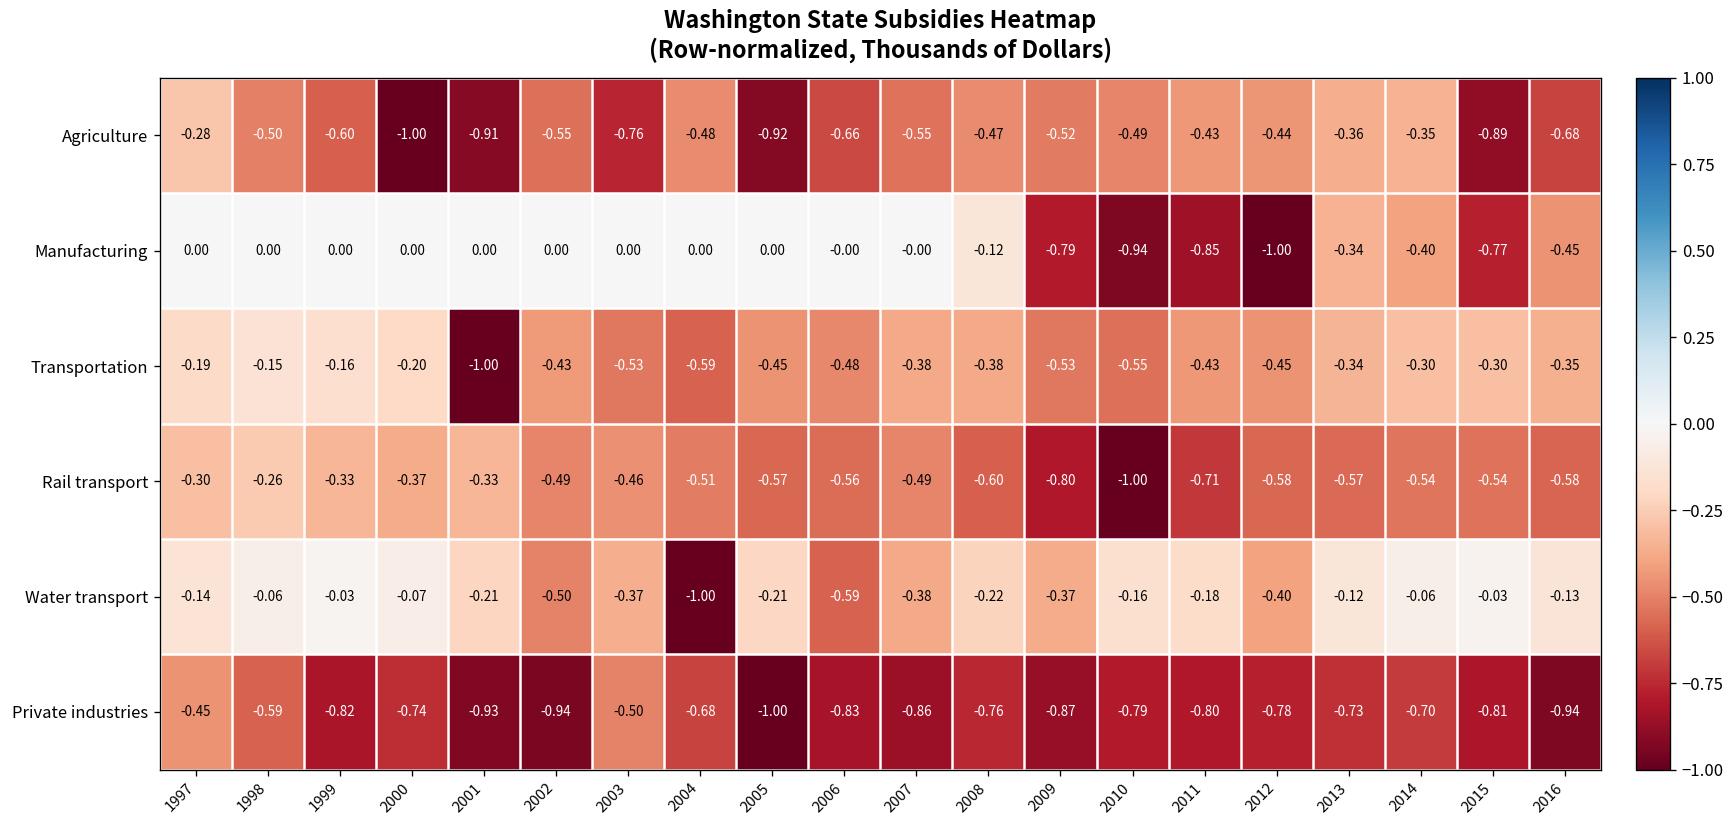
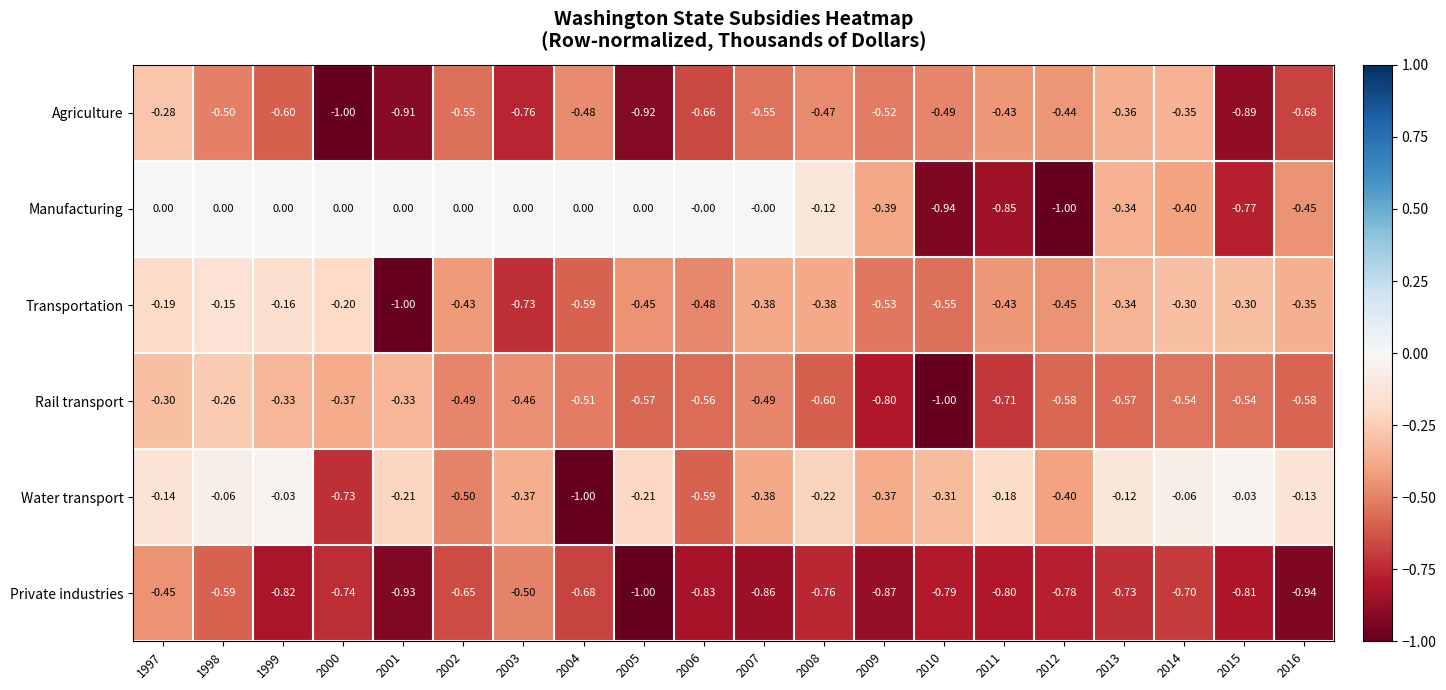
  {
    "Agriculture": {
      "1997": -0.28,
      "1998": -0.50,
      "1999": -0.60,
      "2000": -1.00,
      "2001": -0.91,
      "2002": -0.55,
      "2003": -0.76,
      "2004": -0.48,
      "2005": -0.92,
      "2006": -0.66,
      "2007": -0.55,
      "2008": -0.47,
      "2009": -0.52,
      "2010": -0.49,
      "2011": -0.43,
      "2012": -0.44,
      "2013": -0.36,
      "2014": -0.35,
      "2015": -0.89,
      "2016": -0.68
    },
    "Manufacturing": {
      "1997": 0.00,
      "1998": 0.00,
      "1999": 0.00,
      "2000": 0.00,
      "2001": 0.00,
      "2002": 0.00,
      "2003": 0.00,
      "2004": 0.00,
      "2005": 0.00,
      "2006": -0.00,
      "2007": -0.00,
      "2008": -0.12,
-     "2009": -0.79,
+     "2009": -0.39,
      "2010": -0.94,
      "2011": -0.85,
      "2012": -1.00,
      "2013": -0.34,
      "2014": -0.40,
      "2015": -0.77,
      "2016": -0.45
    },
    "Transportation": {
      "1997": -0.19,
      "1998": -0.15,
      "1999": -0.16,
      "2000": -0.20,
      "2001": -1.00,
      "2002": -0.43,
-     "2003": -0.53,
+     "2003": -0.73,
      "2004": -0.59,
      "2005": -0.45,
      "2006": -0.48,
      "2007": -0.38,
      "2008": -0.38,
      "2009": -0.53,
      "2010": -0.55,
      "2011": -0.43,
      "2012": -0.45,
      "2013": -0.34,
      "2014": -0.30,
      "2015": -0.30,
      "2016": -0.35
    },
    "Rail transport": {
      "1997": -0.30,
      "1998": -0.26,
      "1999": -0.33,
      "2000": -0.37,
      "2001": -0.33,
      "2002": -0.49,
      "2003": -0.46,
      "2004": -0.51,
      "2005": -0.57,
      "2006": -0.56,
      "2007": -0.49,
      "2008": -0.60,
      "2009": -0.80,
      "2010": -1.00,
      "2011": -0.71,
      "2012": -0.58,
      "2013": -0.57,
      "2014": -0.54,
      "2015": -0.54,
      "2016": -0.58
    },
    "Water transport": {
      "1997": -0.14,
      "1998": -0.06,
      "1999": -0.03,
-     "2000": -0.07,
+     "2000": -0.73,
      "2001": -0.21,
      "2002": -0.50,
      "2003": -0.37,
      "2004": -1.00,
      "2005": -0.21,
      "2006": -0.59,
      "2007": -0.38,
      "2008": -0.22,
      "2009": -0.37,
-     "2010": -0.16,
+     "2010": -0.31,
      "2011": -0.18,
      "2012": -0.40,
      "2013": -0.12,
      "2014": -0.06,
      "2015": -0.03,
      "2016": -0.13
    },
    "Private industries": {
      "1997": -0.45,
      "1998": -0.59,
      "1999": -0.82,
      "2000": -0.74,
      "2001": -0.93,
-     "2002": -0.94,
+     "2002": -0.65,
      "2003": -0.50,
      "2004": -0.68,
      "2005": -1.00,
      "2006": -0.83,
      "2007": -0.86,
      "2008": -0.76,
      "2009": -0.87,
      "2010": -0.79,
      "2011": -0.80,
      "2012": -0.78,
      "2013": -0.73,
      "2014": -0.70,
      "2015": -0.81,
      "2016": -0.94
    }
  }
